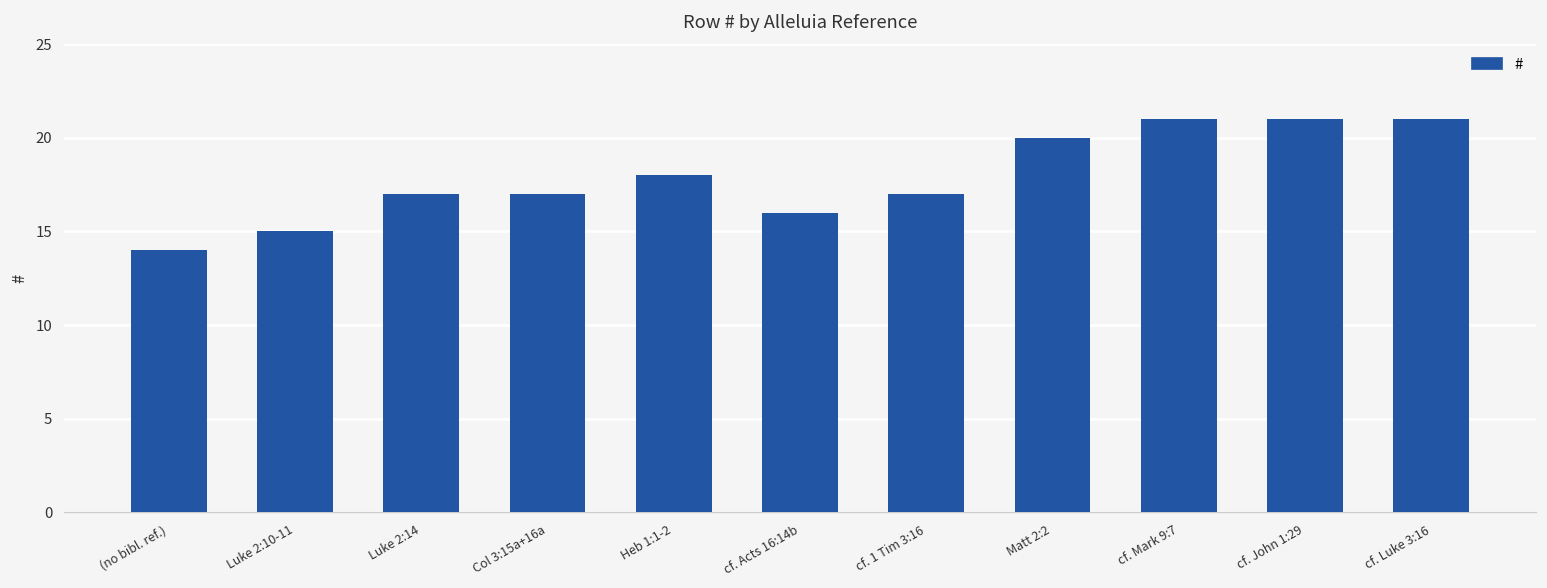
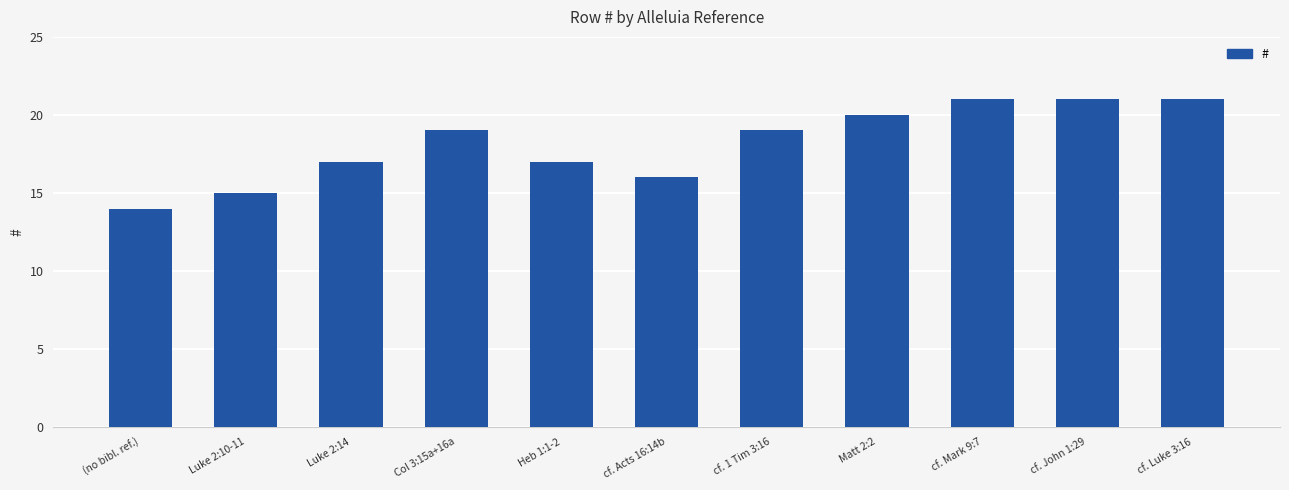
  {
    "(no bibl. ref.)": 14,
    "Luke 2:10-11": 15,
    "Luke 2:14": 17,
-   "Col 3:15a+16a": 17,
-   "Heb 1:1-2": 18,
+   "Col 3:15a+16a": 19,
+   "Heb 1:1-2": 17,
    "cf. Acts 16:14b": 16,
-   "cf. 1 Tim 3:16": 17,
+   "cf. 1 Tim 3:16": 19,
    "Matt 2:2": 20,
    "cf. Mark 9:7": 21,
    "cf. John 1:29": 21,
    "cf. Luke 3:16": 21
  }
